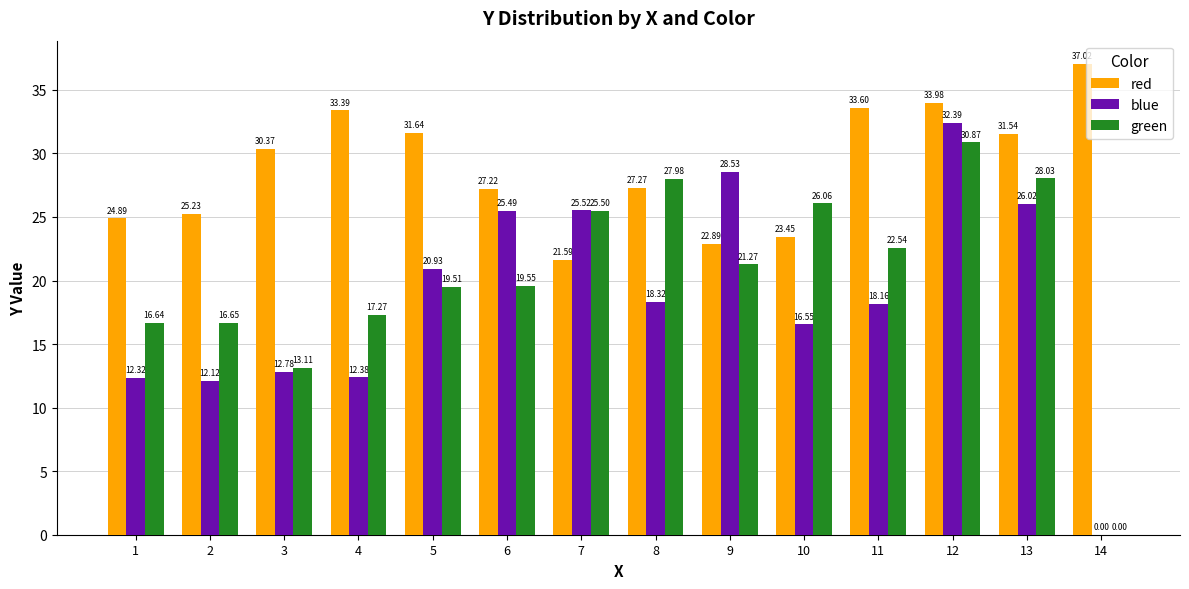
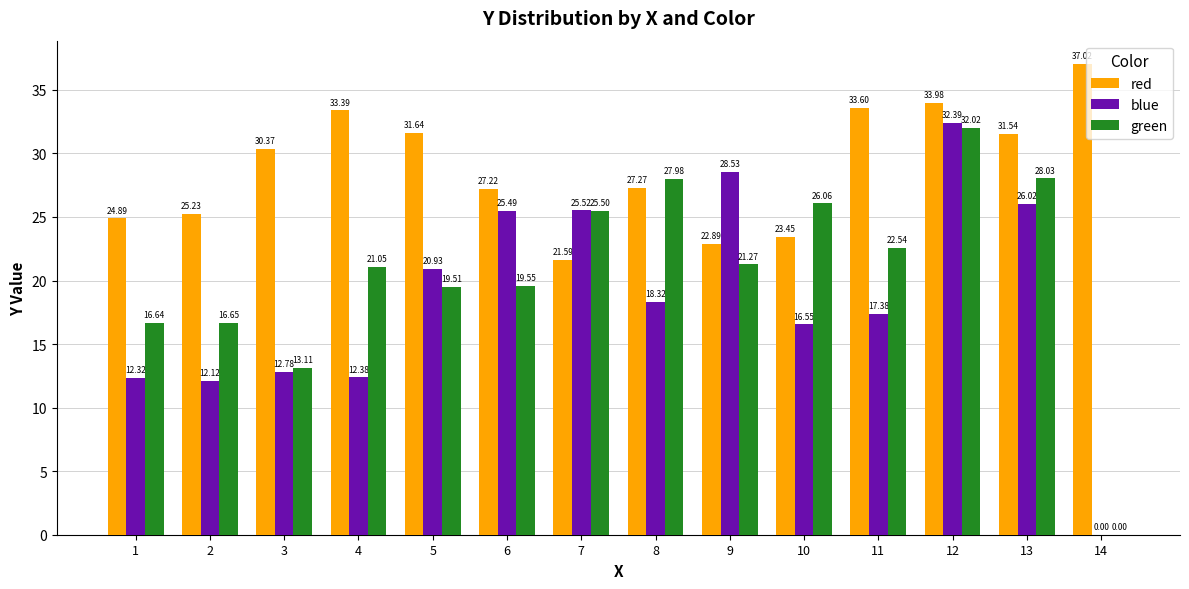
  {
    "red": {
      "1": 24.89,
      "2": 25.23,
      "3": 30.37,
      "4": 33.39,
      "5": 31.64,
      "6": 27.22,
      "7": 21.59,
      "8": 27.27,
      "9": 22.89,
      "10": 23.45,
      "11": 33.60,
      "12": 33.98,
      "13": 31.54
    },
    "blue": {
      "1": 12.32,
      "2": 12.12,
      "3": 12.78,
      "4": 12.38,
      "5": 20.93,
      "6": 25.49,
      "7": 25.52,
      "8": 18.32,
      "9": 28.53,
      "10": 16.55,
-     "11": 18.16,
+     "11": 17.38,
      "12": 32.39,
      "13": 26.02,
      "14": 0.00
    },
    "green": {
      "1": 16.64,
      "2": 16.65,
      "3": 13.11,
-     "4": 17.27,
+     "4": 21.05,
      "5": 19.51,
      "6": 19.55,
      "7": 25.50,
      "8": 27.98,
      "9": 21.27,
      "10": 26.06,
      "11": 22.54,
-     "12": 30.87,
+     "12": 32.02,
      "13": 28.03,
      "14": 0.00
    }
  }
